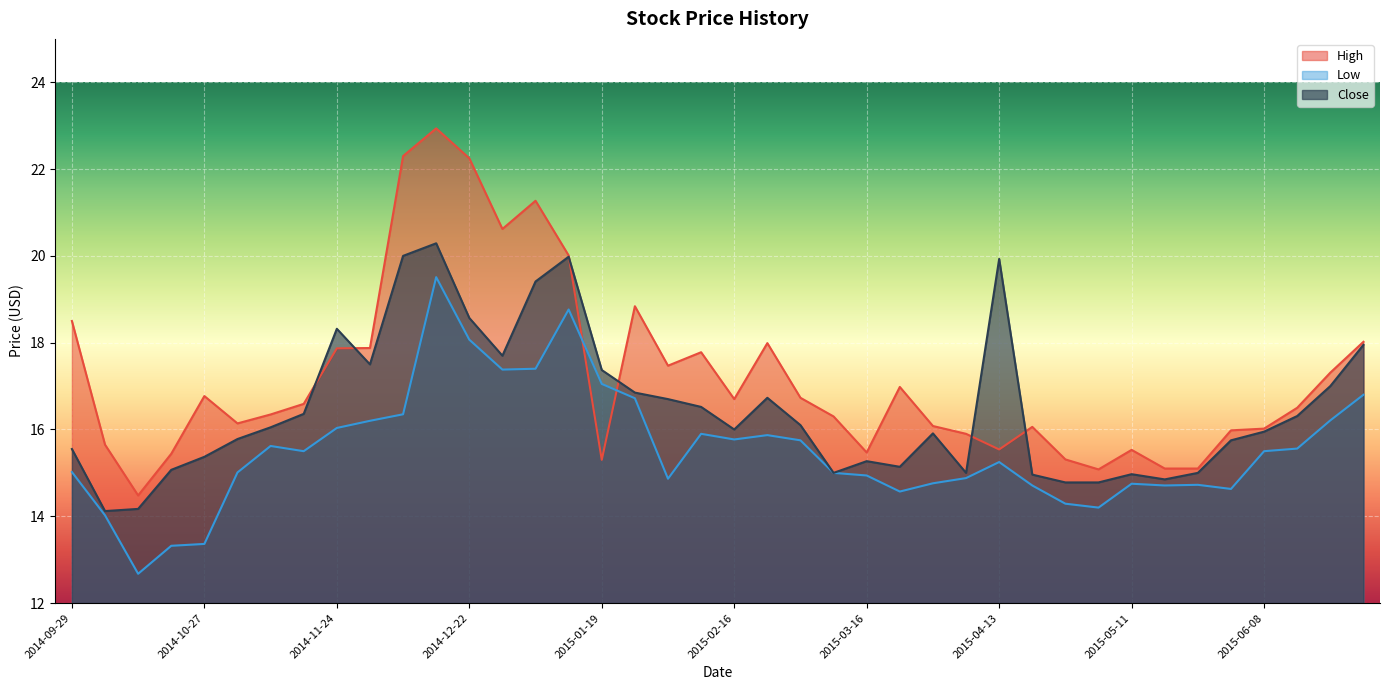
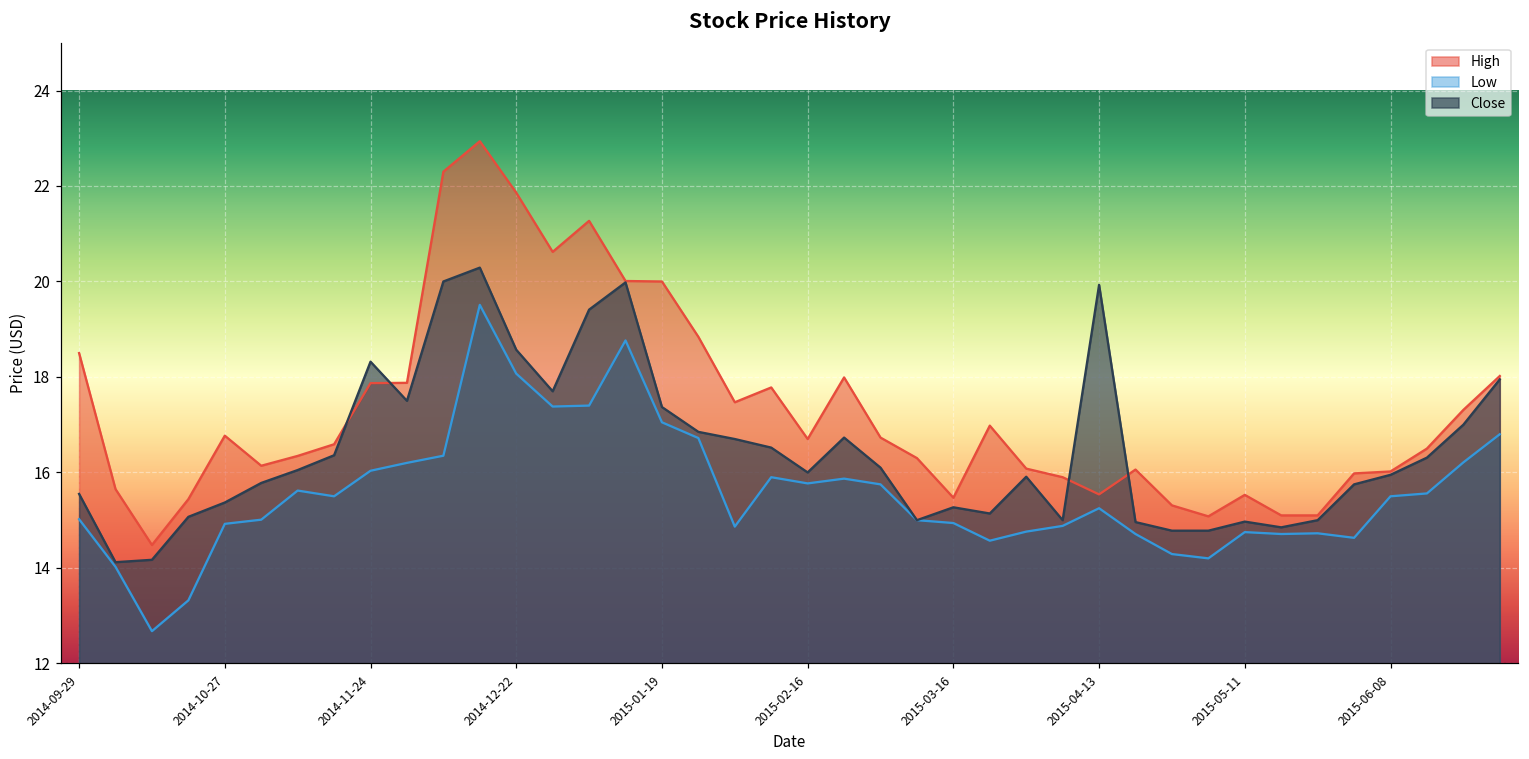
  {
    "High": {
      "2014-09-29": 18.5,
      "2014-10-27": 16.8,
      "2014-11-24": 17.9,
-     "2014-12-22": 22.2,
-     "2015-01-19": 15.3,
+     "2014-12-22": 21.9,
+     "2015-01-19": 20.0,
      "2015-02-16": 16.7,
      "2015-03-16": 15.5,
      "2015-04-13": 15.5,
      "2015-05-11": 15.5,
      "2015-06-08": 16.0
    },
    "Low": {
      "2014-09-29": 15.0,
-     "2014-10-27": 13.4,
+     "2014-10-27": 14.9,
      "2014-11-24": 16.0,
      "2014-12-22": 18.1,
      "2015-01-19": 17.0,
      "2015-02-16": 15.8,
      "2015-03-16": 14.9,
      "2015-04-13": 15.3,
      "2015-05-11": 14.8,
      "2015-06-08": 15.5
    },
    "Close": {
      "2014-09-29": 15.6,
      "2014-10-27": 15.4,
      "2014-11-24": 18.3,
      "2014-12-22": 18.6,
      "2015-01-19": 17.4,
      "2015-02-16": 16.0,
      "2015-03-16": 15.3,
      "2015-04-13": 19.9,
      "2015-05-11": 15.0,
      "2015-06-08": 16.0
    }
  }
